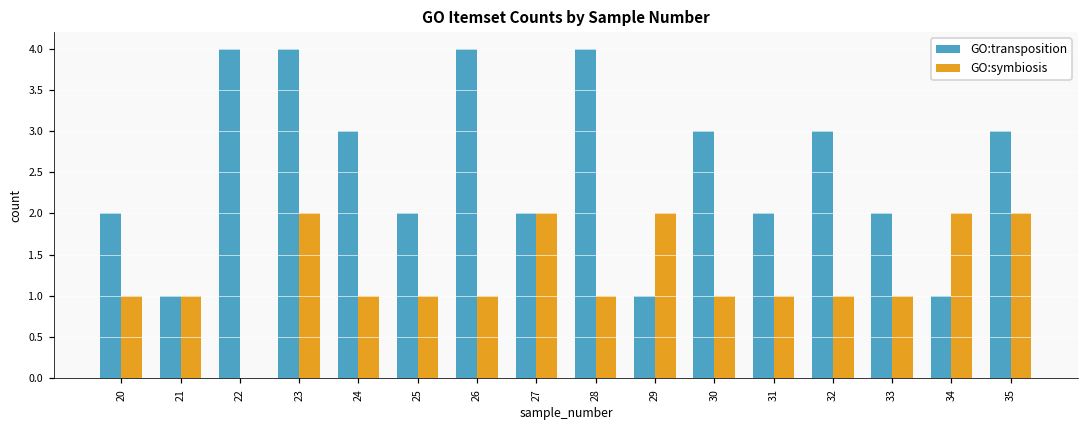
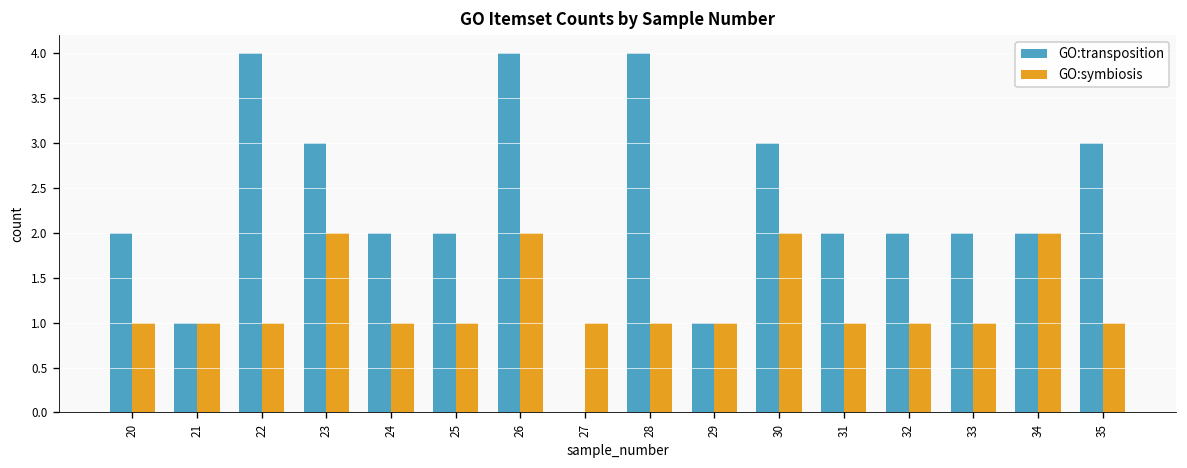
  {
    "GO:transposition": {
      "20": 2,
      "21": 1,
      "22": 4,
-     "23": 4,
-     "24": 3,
+     "23": 3,
+     "24": 2,
      "25": 2,
      "26": 4,
-     "27": 2,
+     "27": 0,
      "28": 4,
      "29": 1,
      "30": 3,
      "31": 2,
-     "32": 3,
+     "32": 2,
      "33": 2,
-     "34": 1,
+     "34": 2,
      "35": 3
    },
    "GO:symbiosis": {
      "20": 1,
      "21": 1,
-     "22": 0,
+     "22": 1,
      "23": 2,
      "24": 1,
      "25": 1,
-     "26": 1,
-     "27": 2,
+     "26": 2,
+     "27": 1,
      "28": 1,
-     "29": 2,
-     "30": 1,
+     "29": 1,
+     "30": 2,
      "31": 1,
      "32": 1,
      "33": 1,
      "34": 2,
-     "35": 2
+     "35": 1
    }
  }
